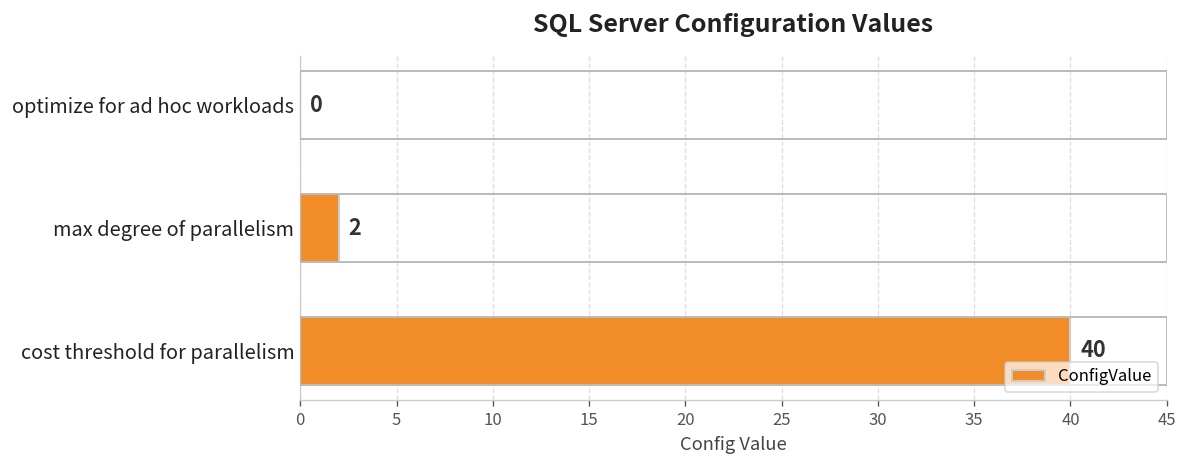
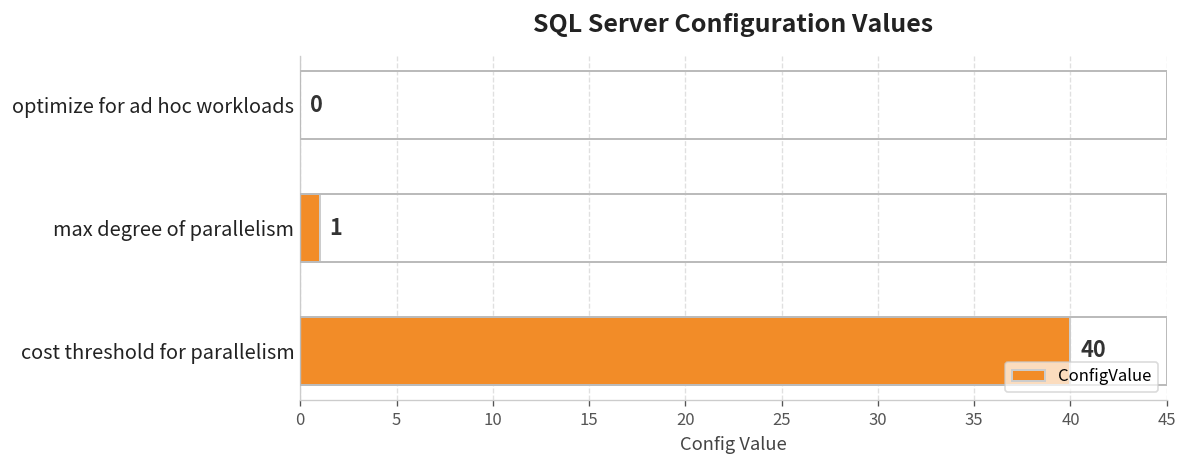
  {
    "optimize for ad hoc workloads": 0,
-   "max degree of parallelism": 2
+   "max degree of parallelism": 1
  }
